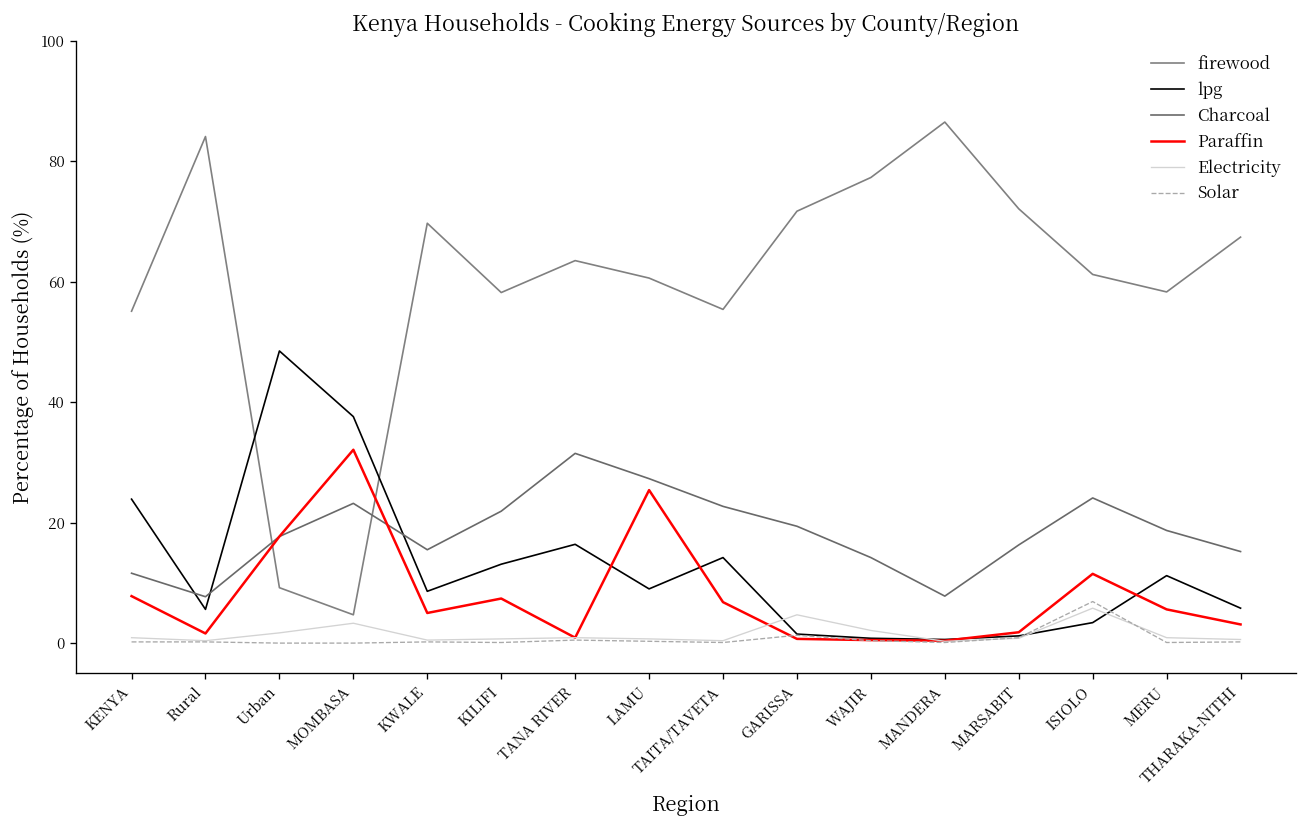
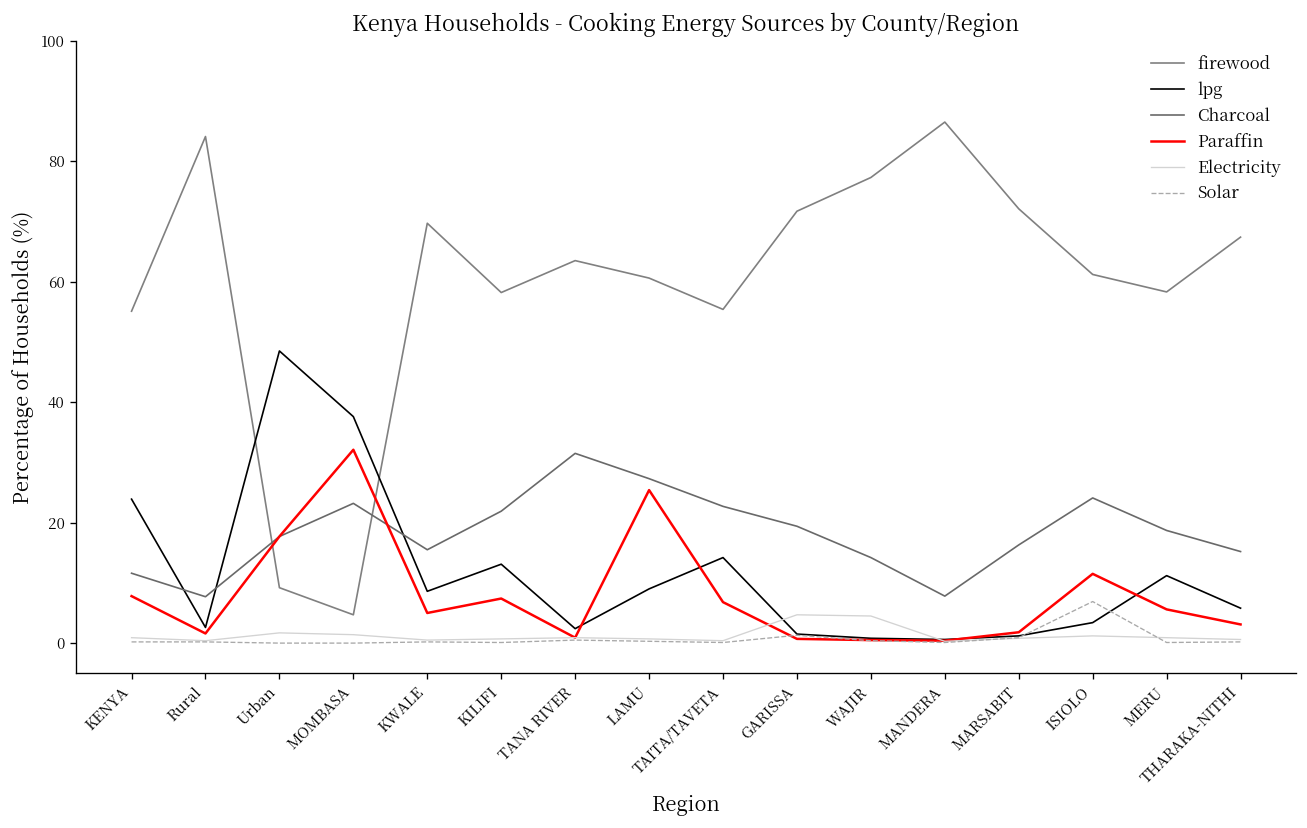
  {
    "lpg": {
      "KENYA": 24,
-     "Rural": 6,
+     "Rural": 3,
      "Urban": 49,
      "MOMBASA": 38,
      "KWALE": 9,
      "KILIFI": 13,
-     "TANA RIVER": 16,
+     "TANA RIVER": 2,
      "LAMU": 9,
      "TAITA/TAVETA": 14,
      "ISIOLO": 3,
      "MERU": 11,
      "THARAKA-NITHI": 6
    },
    "Paraffin": {
      "KENYA": 8,
      "Rural": 2,
      "MOMBASA": 32,
      "KWALE": 5,
      "KILIFI": 7,
      "LAMU": 25,
      "TAITA/TAVETA": 7,
      "GARISSA": 1,
      "MARSABIT": 2,
      "ISIOLO": 12,
      "MERU": 6,
      "THARAKA-NITHI": 3
    },
    "Electricity": {
      "KENYA": 1,
      "Urban": 2,
-     "MOMBASA": 3,
+     "MOMBASA": 1,
      "KILIFI": 1,
      "GARISSA": 5,
-     "WAJIR": 2,
-     "ISIOLO": 6,
+     "WAJIR": 5,
+     "ISIOLO": 1,
      "MERU": 1
    },
    "Solar": {
      "KENYA": 0,
      "Urban": 0,
      "MOMBASA": 0,
      "KILIFI": 0,
      "ISIOLO": 7,
      "MERU": 0
    }
  }
